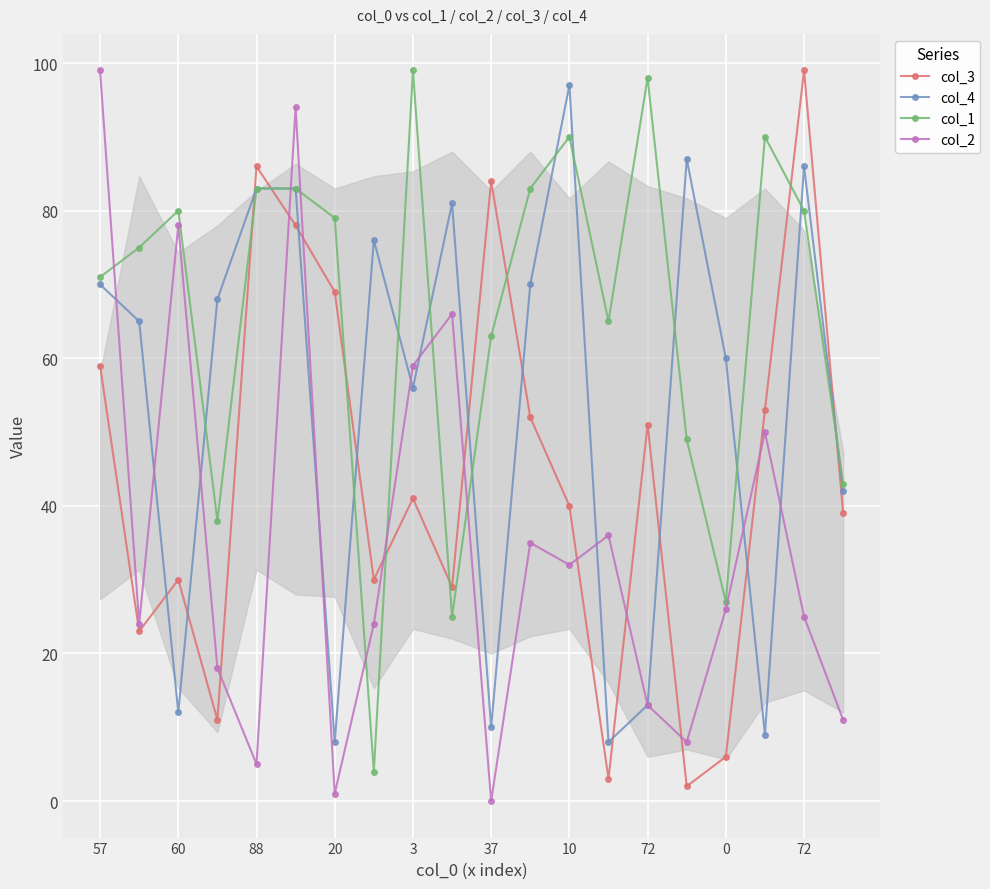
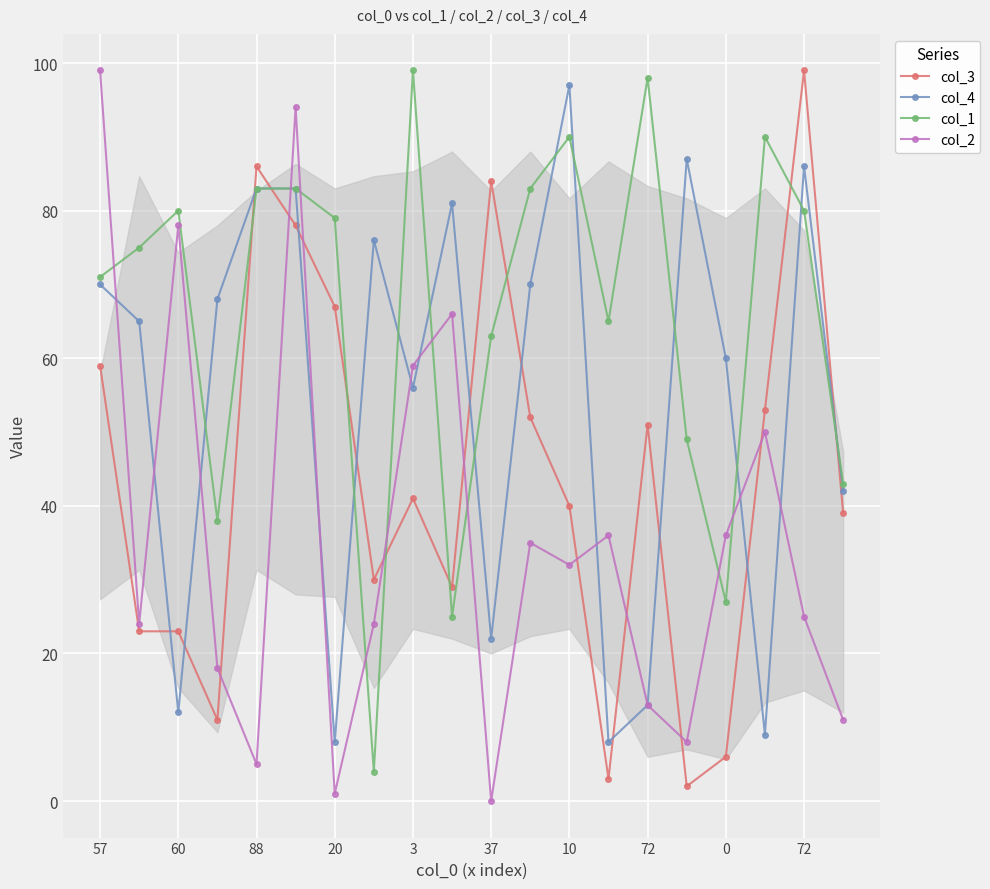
  {
    "col_3": {
      "57": 59,
-     "60": 30,
+     "60": 23,
      "88": 86,
-     "20": 69,
+     "20": 67,
      "37": 84,
      "10": 40,
      "0": 6
    },
    "col_4": {
      "57": 70,
      "60": 12,
      "20": 8,
-     "37": 10,
+     "37": 22,
      "10": 97,
      "0": 60
    },
    "col_1": {
      "57": 71,
      "60": 80,
      "20": 79,
      "37": 63,
      "10": 90,
      "0": 27
    },
    "col_2": {
      "57": 99,
      "60": 78,
      "88": 5,
      "20": 1,
      "37": 0,
      "10": 32,
-     "0": 26
+     "0": 36
    }
  }
